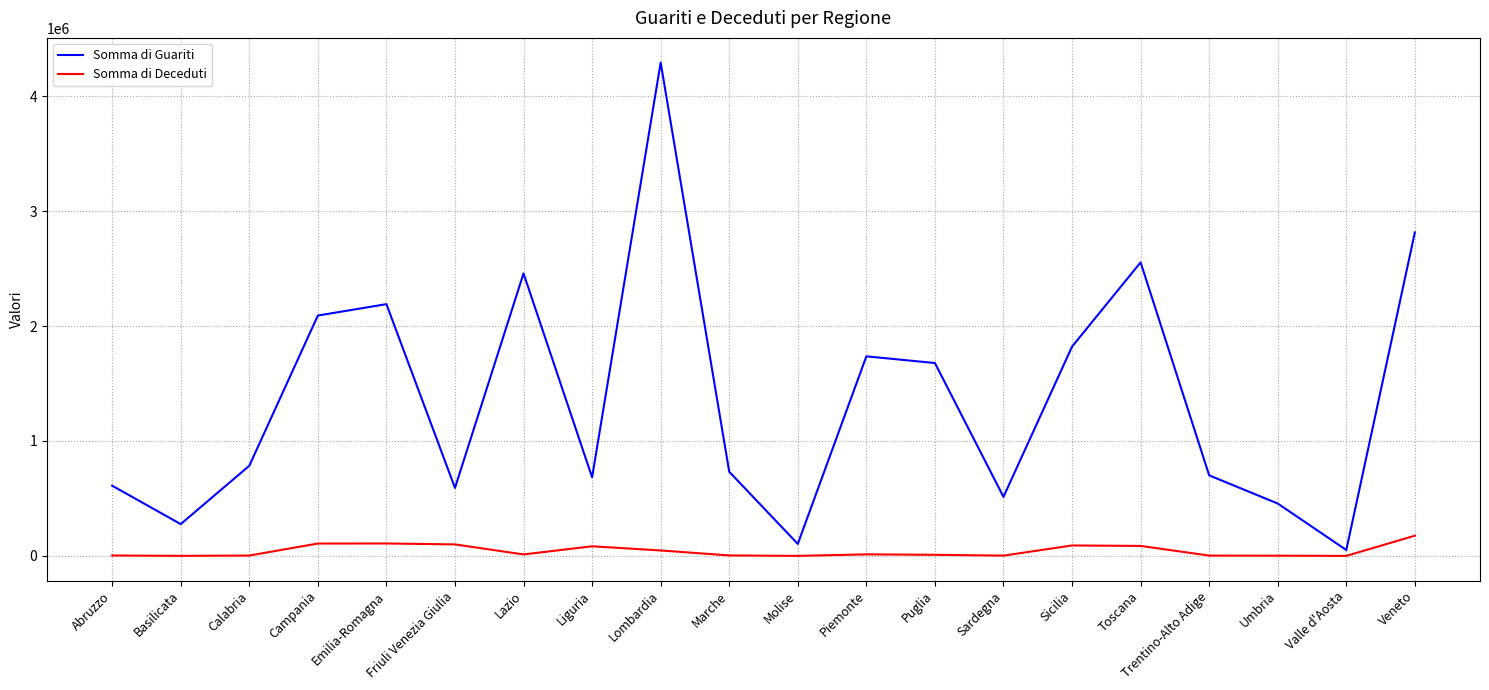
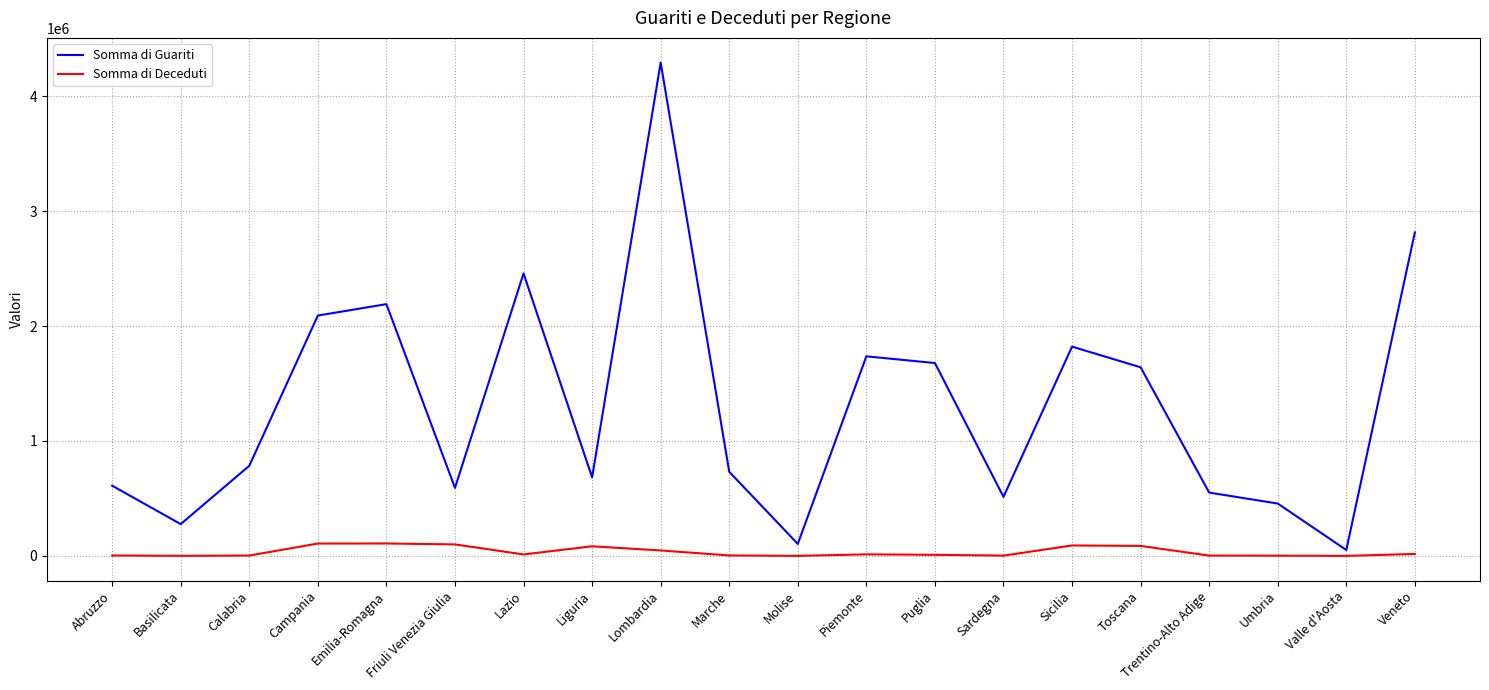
  {
    "Somma di Guariti": {
      "Abruzzo": 610000,
      "Basilicata": 280000,
      "Calabria": 780000,
      "Campania": 2090000,
      "Emilia-Romagna": 2190000,
      "Friuli Venezia Giulia": 590000,
      "Lazio": 2460000,
      "Liguria": 680000,
      "Lombardia": 4290000,
      "Marche": 730000,
      "Molise": 100000,
      "Piemonte": 1740000,
      "Puglia": 1680000,
      "Sardegna": 510000,
      "Sicilia": 1820000,
-     "Toscana": 2550000,
-     "Trentino-Alto Adige": 700000,
+     "Toscana": 1640000,
+     "Trentino-Alto Adige": 550000,
      "Umbria": 460000,
      "Valle d'Aosta": 50000,
      "Veneto": 2810000
    },
    "Somma di Deceduti": {
      "Abruzzo": 0,
      "Basilicata": 0,
      "Calabria": 0,
      "Campania": 110000,
      "Emilia-Romagna": 110000,
      "Friuli Venezia Giulia": 100000,
      "Lazio": 10000,
      "Liguria": 80000,
      "Lombardia": 50000,
      "Marche": 0,
      "Molise": 0,
      "Piemonte": 10000,
      "Puglia": 10000,
      "Sardegna": 0,
      "Sicilia": 90000,
      "Toscana": 90000,
      "Trentino-Alto Adige": 0,
      "Umbria": 0,
      "Valle d'Aosta": 0,
-     "Veneto": 180000
+     "Veneto": 20000
    }
  }
